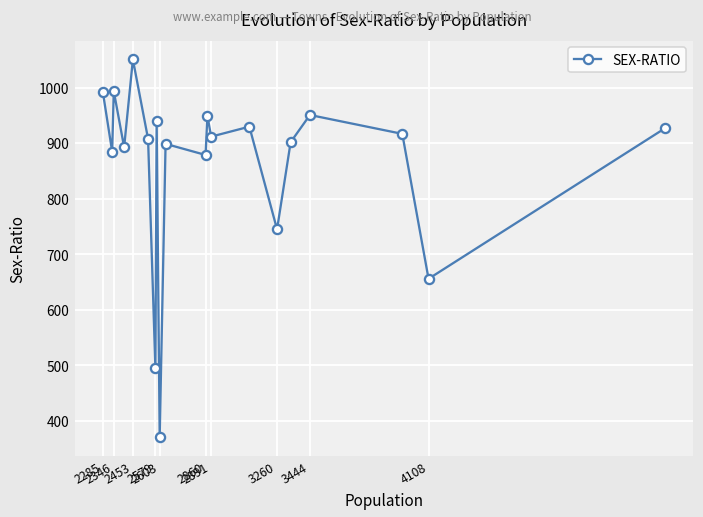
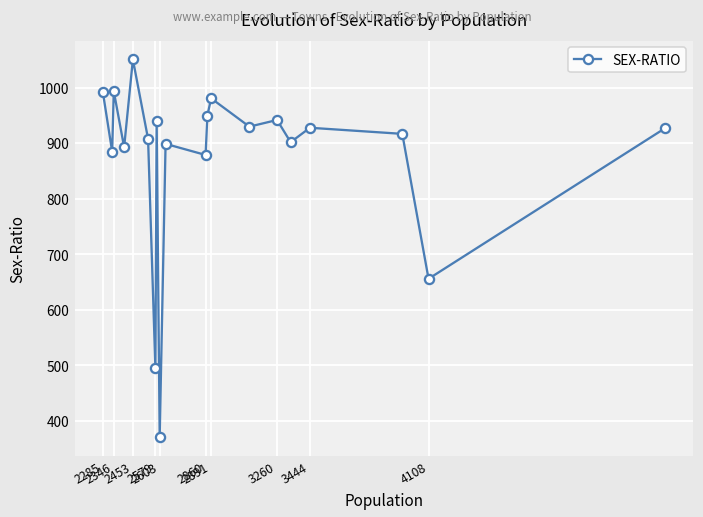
  {
    "2285": 990,
    "2346": 990,
    "2453": 1050,
    "2579": 500,
    "2603": 370,
    "2860": 880,
-   "2891": 910,
-   "3260": 750,
-   "3444": 950,
+   "2891": 980,
+   "3260": 940,
+   "3444": 930,
    "4108": 660
  }
